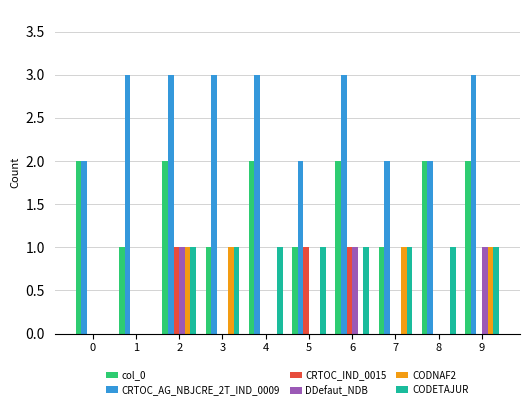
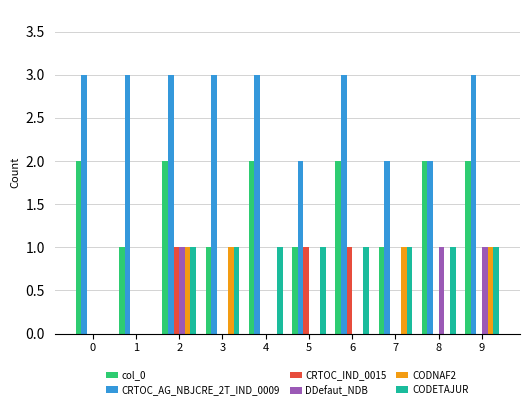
  {
    "CRTOC_AG_NBJCRE_2T_IND_0009": {
-     "0": 2,
+     "0": 3,
      "1": 3,
      "2": 3,
      "3": 3,
      "4": 3,
      "5": 2,
      "6": 3,
      "7": 2,
      "8": 2,
      "9": 3
    },
    "CRTOC_IND_0015": {
      "0": 0,
      "1": 0,
      "2": 1,
      "3": 0,
      "4": 0,
      "5": 1,
      "6": 1,
      "7": 0,
      "8": 0,
      "9": 0
    },
    "DDefaut_NDB": {
      "0": 0,
      "1": 0,
      "2": 1,
      "3": 0,
      "4": 0,
      "5": 0,
-     "6": 1,
+     "6": 0,
      "7": 0,
-     "8": 0,
+     "8": 1,
      "9": 1
    },
    "CODNAF2": {
      "0": 0,
      "1": 0,
      "2": 1,
      "3": 1,
      "4": 0,
      "5": 0,
      "6": 0,
      "7": 1,
      "8": 0,
      "9": 1
    }
  }
